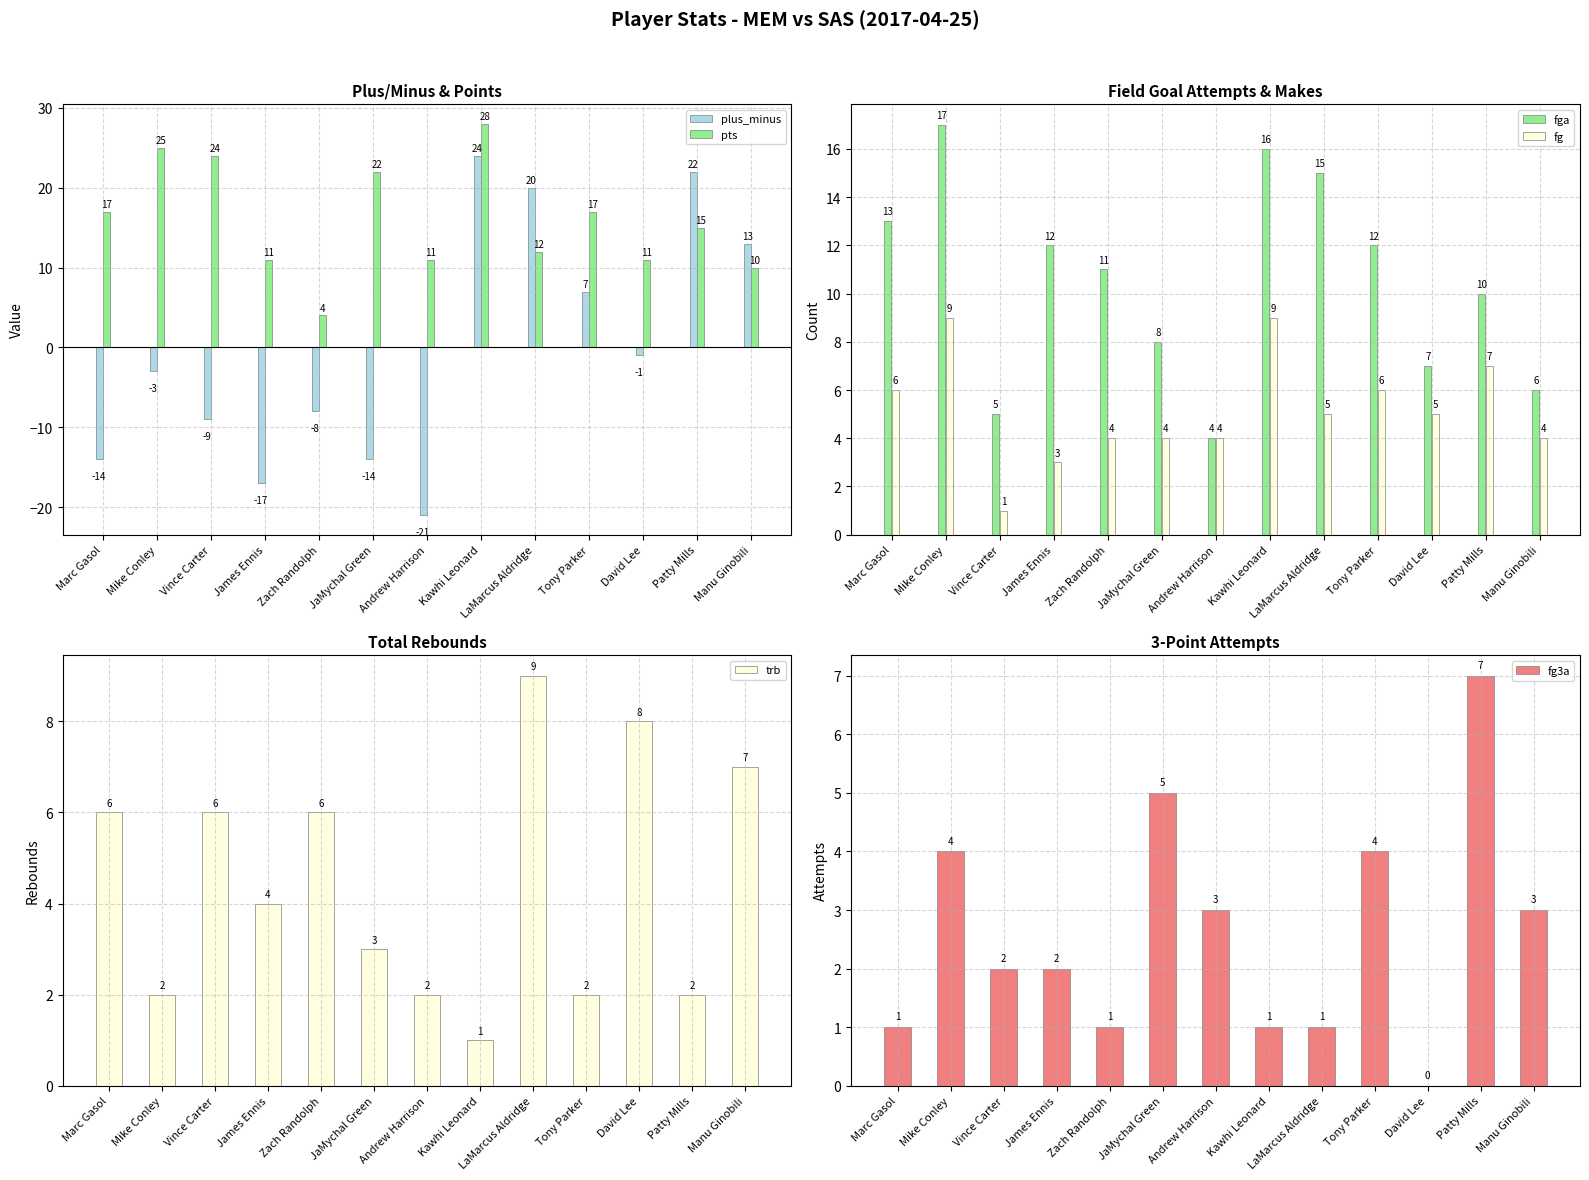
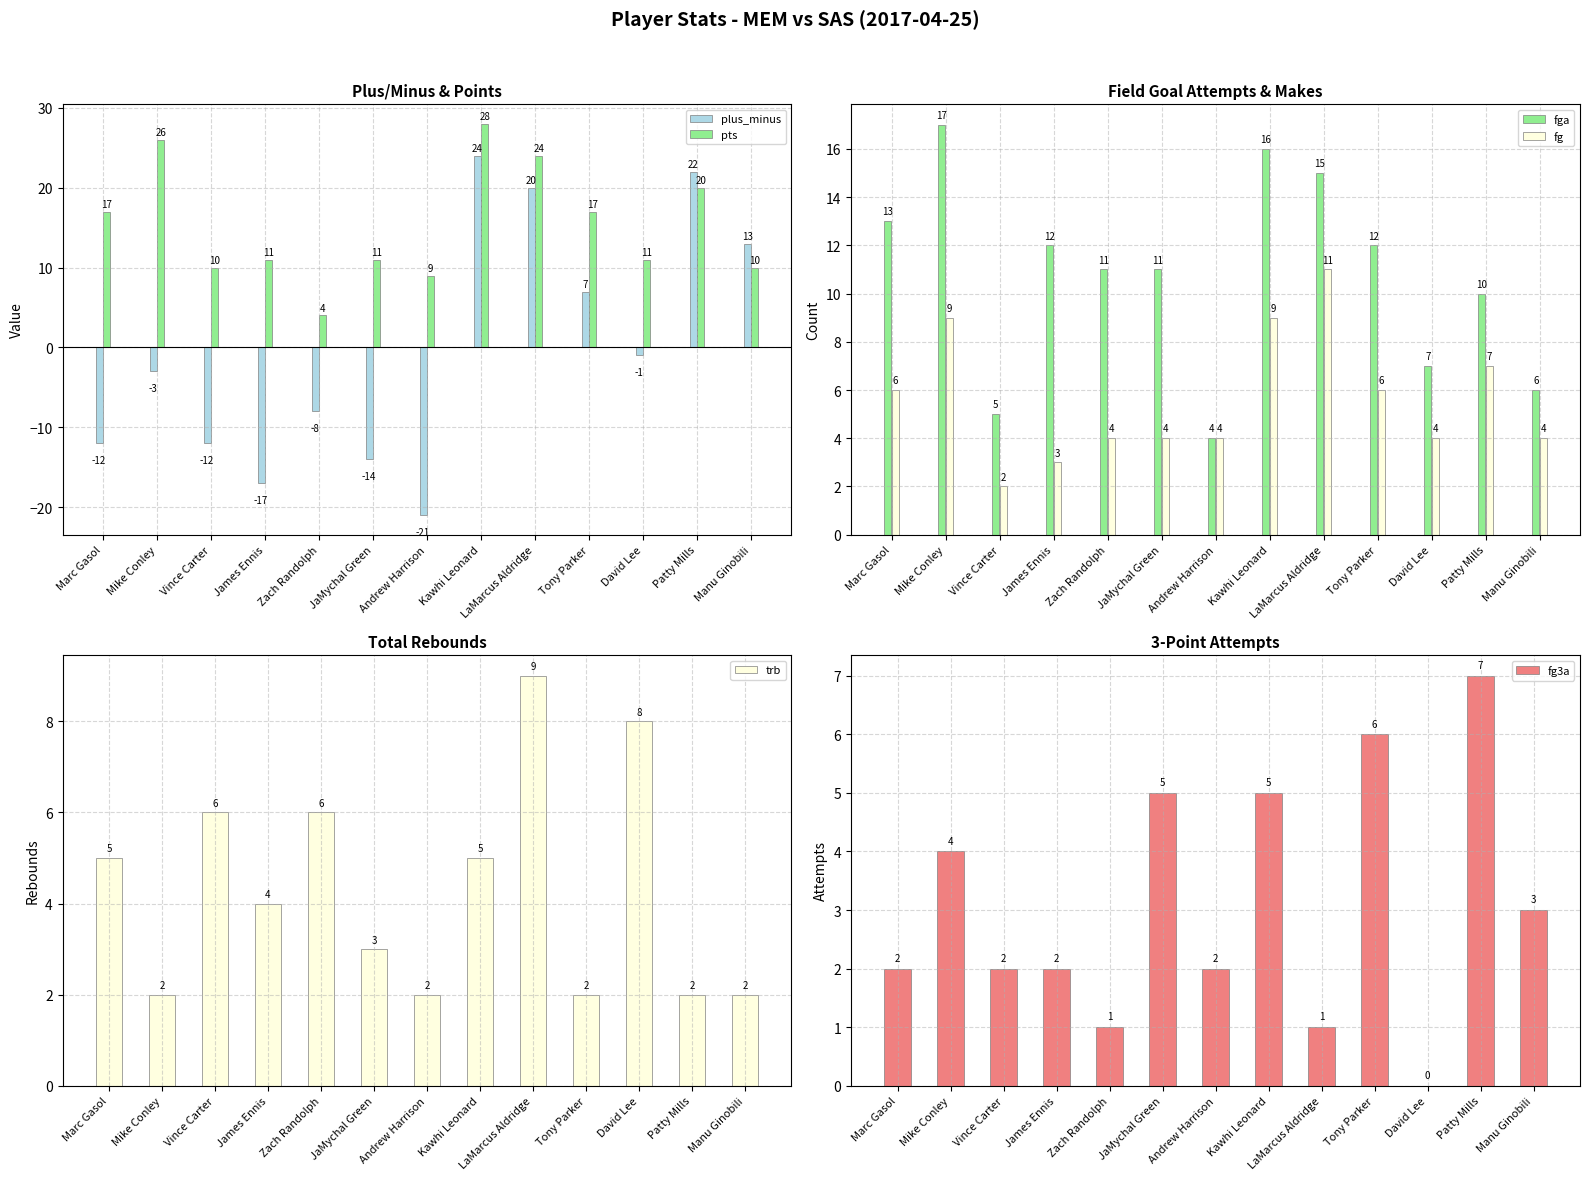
  {
    "Plus/Minus & Points": {
      "plus_minus": {
-       "Marc Gasol": -14,
+       "Marc Gasol": -12,
        "Mike Conley": -3,
-       "Vince Carter": -9,
+       "Vince Carter": -12,
        "James Ennis": -17,
        "Zach Randolph": -8,
        "JaMychal Green": -14,
        "Andrew Harrison": -21,
        "Kawhi Leonard": 24,
        "LaMarcus Aldridge": 20,
        "Tony Parker": 7,
        "David Lee": -1,
        "Patty Mills": 22,
        "Manu Ginobili": 13
      },
      "pts": {
        "Marc Gasol": 17,
-       "Mike Conley": 25,
-       "Vince Carter": 24,
+       "Mike Conley": 26,
+       "Vince Carter": 10,
        "James Ennis": 11,
        "Zach Randolph": 4,
-       "JaMychal Green": 22,
-       "Andrew Harrison": 11,
+       "JaMychal Green": 11,
+       "Andrew Harrison": 9,
        "Kawhi Leonard": 28,
-       "LaMarcus Aldridge": 12,
+       "LaMarcus Aldridge": 24,
        "Tony Parker": 17,
        "David Lee": 11,
-       "Patty Mills": 15,
+       "Patty Mills": 20,
        "Manu Ginobili": 10
      }
    },
    "Field Goal Attempts & Makes": {
      "fga": {
        "Marc Gasol": 13,
        "Mike Conley": 17,
        "Vince Carter": 5,
        "James Ennis": 12,
        "Zach Randolph": 11,
-       "JaMychal Green": 8,
+       "JaMychal Green": 11,
        "Andrew Harrison": 4,
        "Kawhi Leonard": 16,
        "LaMarcus Aldridge": 15,
        "Tony Parker": 12,
        "David Lee": 7,
        "Patty Mills": 10,
        "Manu Ginobili": 6
      },
      "fg": {
        "Marc Gasol": 6,
        "Mike Conley": 9,
-       "Vince Carter": 1,
+       "Vince Carter": 2,
        "James Ennis": 3,
        "Zach Randolph": 4,
        "JaMychal Green": 4,
        "Andrew Harrison": 4,
        "Kawhi Leonard": 9,
-       "LaMarcus Aldridge": 5,
+       "LaMarcus Aldridge": 11,
        "Tony Parker": 6,
-       "David Lee": 5,
+       "David Lee": 4,
        "Patty Mills": 7,
        "Manu Ginobili": 4
      }
    },
    "Total Rebounds": {
-     "Marc Gasol": 6,
+     "Marc Gasol": 5,
      "Mike Conley": 2,
      "Vince Carter": 6,
      "James Ennis": 4,
      "Zach Randolph": 6,
      "JaMychal Green": 3,
      "Andrew Harrison": 2,
-     "Kawhi Leonard": 1,
+     "Kawhi Leonard": 5,
      "LaMarcus Aldridge": 9,
      "Tony Parker": 2,
      "David Lee": 8,
      "Patty Mills": 2,
-     "Manu Ginobili": 7
+     "Manu Ginobili": 2
    },
    "3-Point Attempts": {
-     "Marc Gasol": 1,
+     "Marc Gasol": 2,
      "Mike Conley": 4,
      "Vince Carter": 2,
      "James Ennis": 2,
      "Zach Randolph": 1,
      "JaMychal Green": 5,
-     "Andrew Harrison": 3,
-     "Kawhi Leonard": 1,
+     "Andrew Harrison": 2,
+     "Kawhi Leonard": 5,
      "LaMarcus Aldridge": 1,
-     "Tony Parker": 4,
+     "Tony Parker": 6,
      "David Lee": 0,
      "Patty Mills": 7,
      "Manu Ginobili": 3
    }
  }
